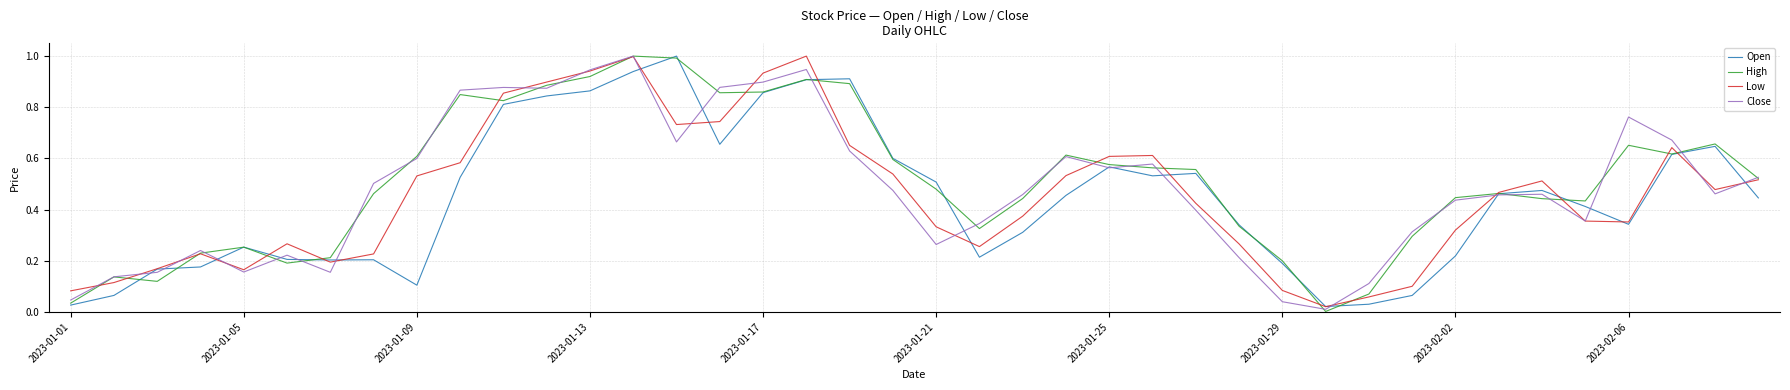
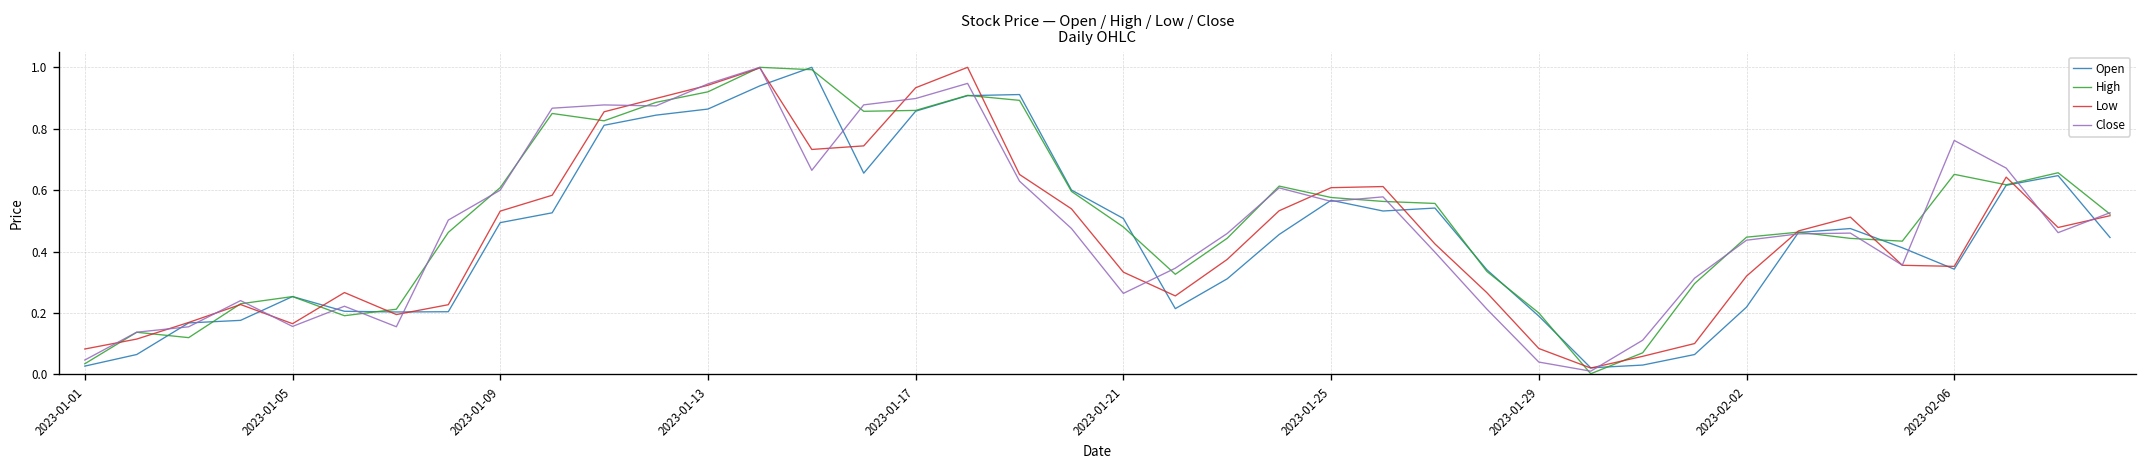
  {
    "Open": {
-     "2023-01-09": 0.10,
+     "2023-01-09": 0.49,
      "2023-01-13": 0.86,
      "2023-01-21": 0.51,
      "2023-01-29": 0.19,
      "2023-02-02": 0.22
    },
    "High": {
      "2023-01-13": 0.92,
      "2023-01-21": 0.48,
      "2023-01-29": 0.20,
      "2023-02-02": 0.45,
      "2023-02-06": 0.65
    },
    "Low": {
      "2023-01-01": 0.08,
      "2023-01-09": 0.53,
      "2023-01-17": 0.93,
      "2023-01-21": 0.33,
      "2023-01-25": 0.61,
      "2023-01-29": 0.08,
      "2023-02-02": 0.32
    },
    "Close": {
      "2023-01-01": 0.05,
      "2023-01-17": 0.90,
      "2023-01-21": 0.26,
      "2023-01-29": 0.04,
      "2023-02-02": 0.44,
      "2023-02-06": 0.76
    }
  }
